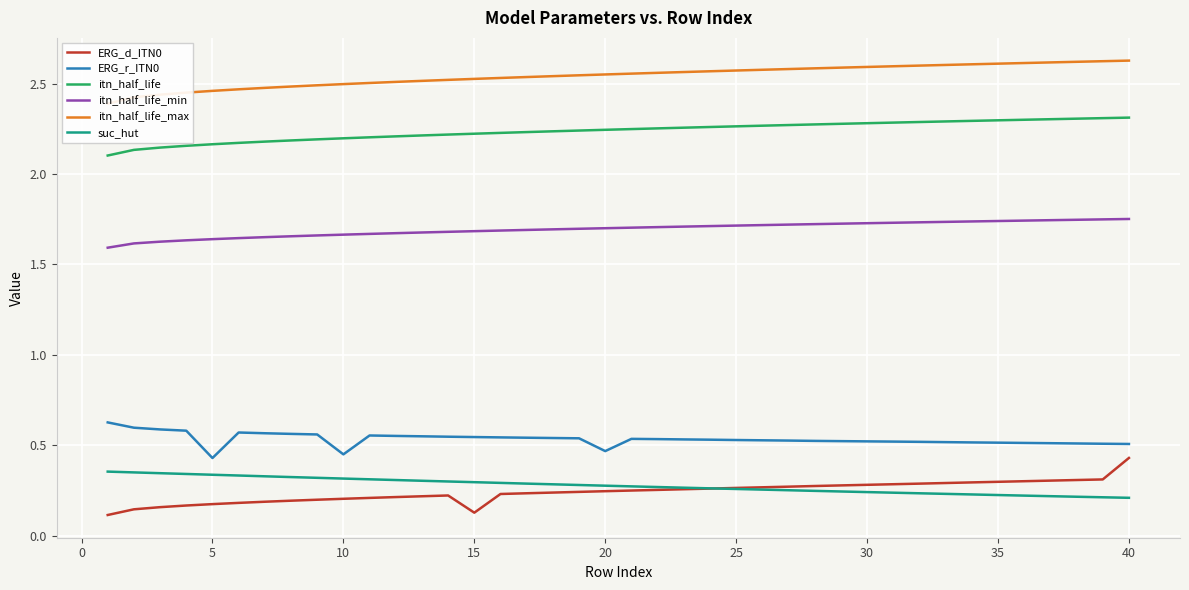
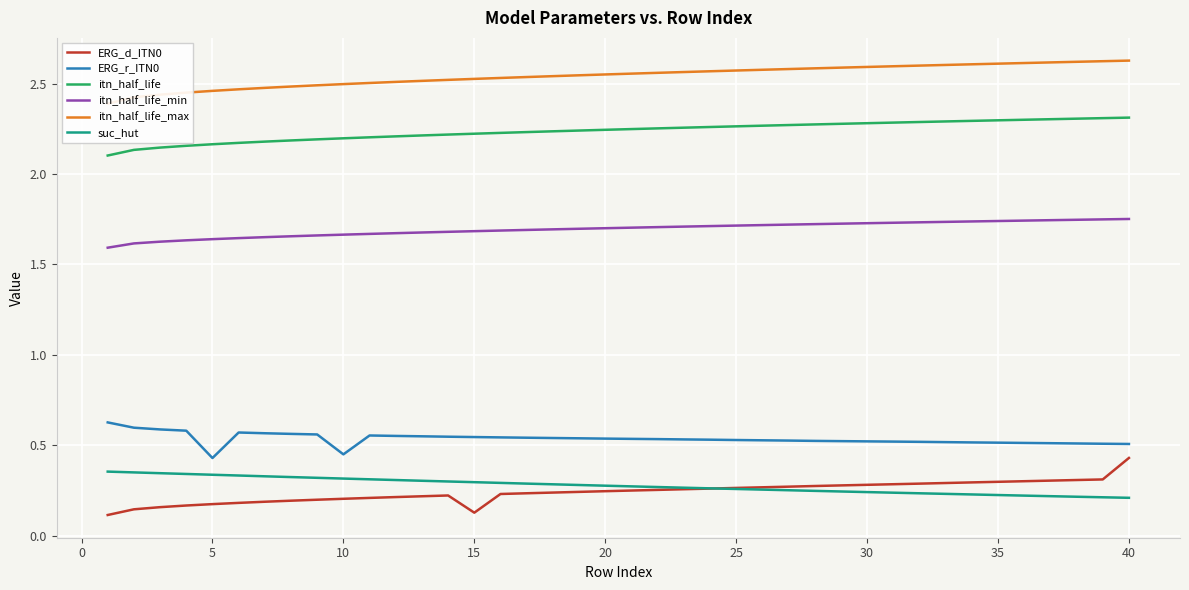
  {
    "ERG_d_ITN0": {
      "5": 0.17,
      "10": 0.20,
      "15": 0.13,
      "20": 0.25,
      "30": 0.28,
      "35": 0.30,
      "40": 0.43
    },
    "ERG_r_ITN0": {
      "5": 0.43,
      "10": 0.45,
      "15": 0.55,
-     "20": 0.47,
+     "20": 0.54,
      "25": 0.53,
      "30": 0.52,
      "35": 0.51,
      "40": 0.51
    },
    "itn_half_life_min": {
      "5": 1.64,
      "10": 1.66,
      "15": 1.68,
      "20": 1.70,
      "25": 1.72,
      "30": 1.73,
      "35": 1.74,
      "40": 1.75
    },
    "itn_half_life_max": {
      "5": 2.46,
      "10": 2.50,
      "15": 2.53,
      "20": 2.55,
      "25": 2.57,
      "30": 2.59,
      "35": 2.61,
      "40": 2.63
    }
  }
